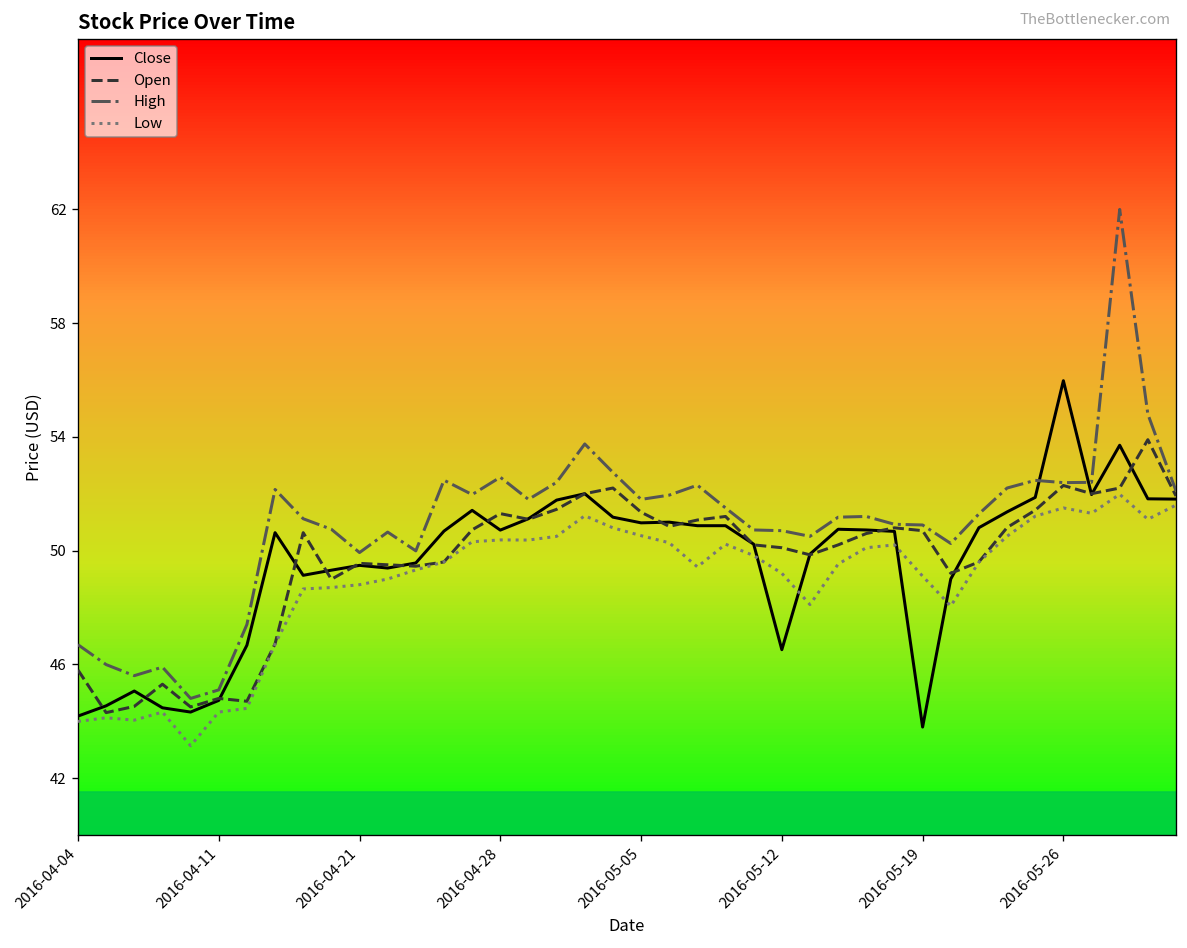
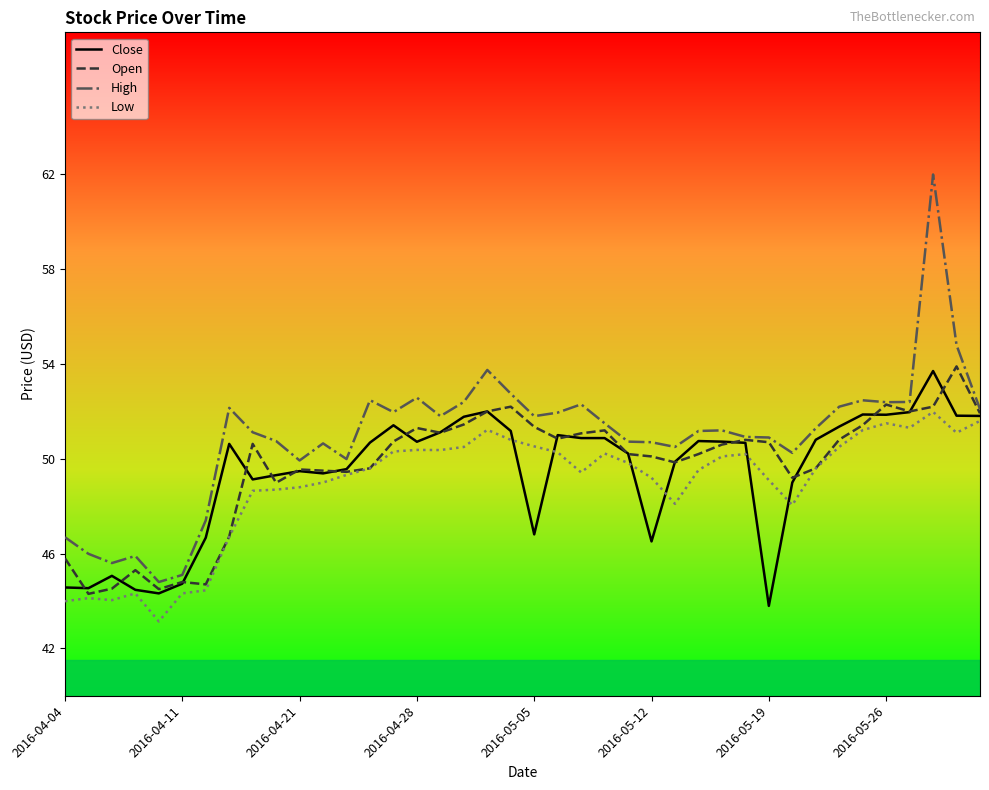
  {
    "Close": {
-     "2016-04-04": 44.2,
+     "2016-04-04": 44.6,
      "2016-04-28": 50.7,
-     "2016-05-05": 51.0,
+     "2016-05-05": 46.8,
      "2016-05-12": 46.5,
      "2016-05-19": 43.8,
-     "2016-05-26": 56.0
+     "2016-05-26": 51.9
    }
  }
